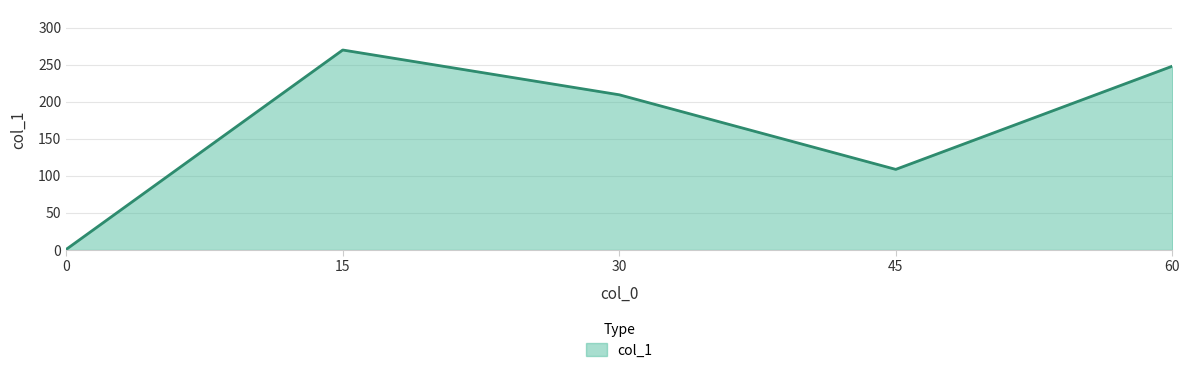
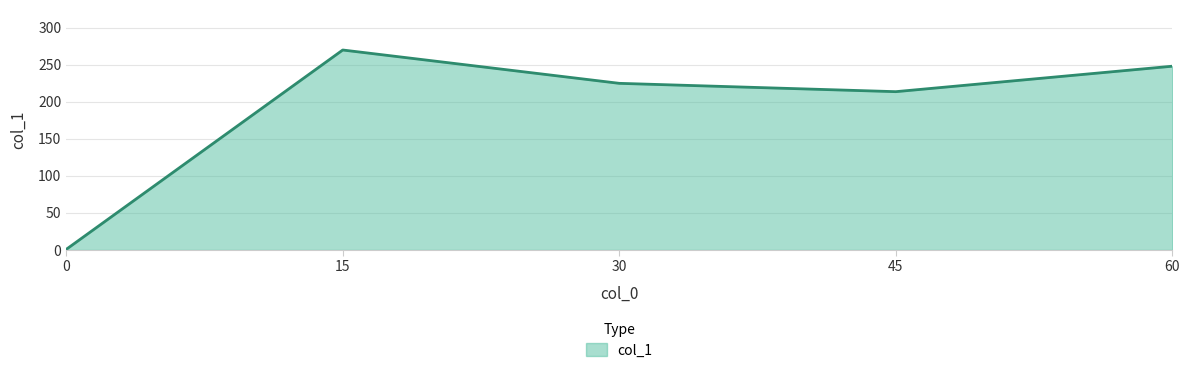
  {
    "0": 0,
    "15": 270,
-   "30": 210,
-   "45": 110,
+   "30": 220,
+   "45": 210,
    "60": 250
  }
